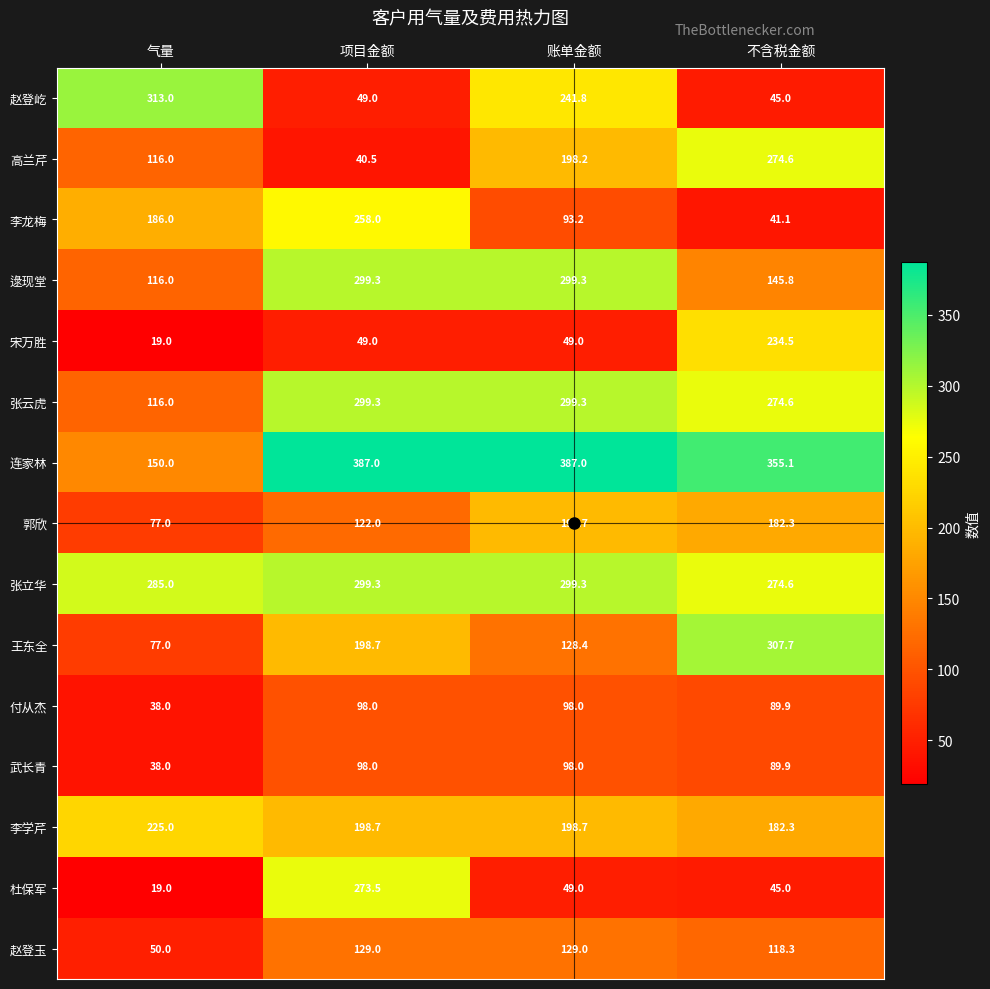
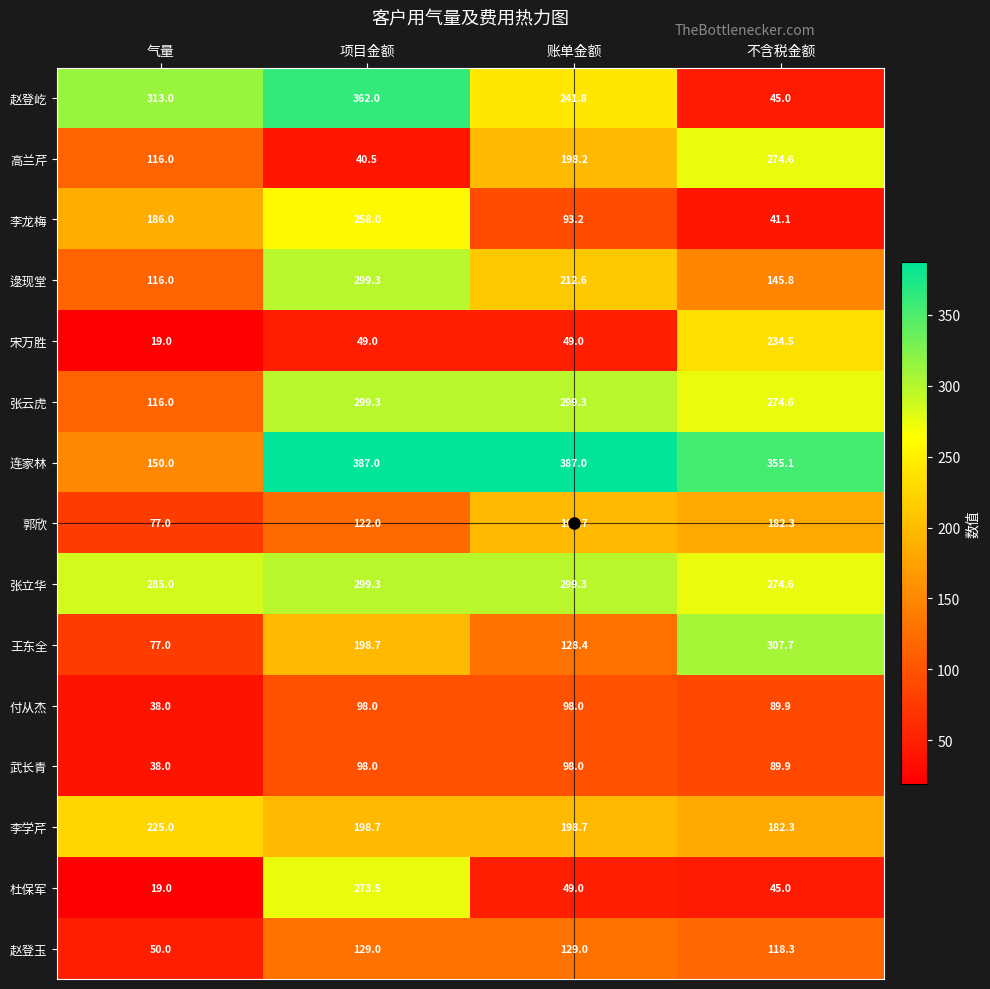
  {
    "赵登屹": {
      "气量": 313.0,
-     "项目金额": 49.0,
+     "项目金额": 362.0,
      "账单金额": 241.8,
      "不含税金额": 45.0
    },
    "高兰芹": {
      "气量": 116.0,
      "项目金额": 40.5,
      "账单金额": 198.2,
      "不含税金额": 274.6
    },
    "李龙梅": {
      "气量": 186.0,
      "项目金额": 258.0,
      "账单金额": 93.2,
      "不含税金额": 41.1
    },
    "逯现堂": {
      "气量": 116.0,
      "项目金额": 299.3,
-     "账单金额": 299.3,
+     "账单金额": 212.6,
      "不含税金额": 145.8
    },
    "宋万胜": {
      "气量": 19.0,
      "项目金额": 49.0,
      "账单金额": 49.0,
      "不含税金额": 234.5
    },
    "张云虎": {
      "气量": 116.0,
      "项目金额": 299.3,
      "账单金额": 299.3,
      "不含税金额": 274.6
    },
    "连家林": {
      "气量": 150.0,
      "项目金额": 387.0,
      "账单金额": 387.0,
      "不含税金额": 355.1
    },
    "郭欣": {
      "气量": 77.0,
      "项目金额": 122.0,
      "不含税金额": 182.3
    },
    "张立华": {
      "气量": 285.0,
      "项目金额": 299.3,
      "账单金额": 299.3,
      "不含税金额": 274.6
    },
    "王东全": {
      "气量": 77.0,
      "项目金额": 198.7,
      "账单金额": 128.4,
      "不含税金额": 307.7
    },
    "付从杰": {
      "气量": 38.0,
      "项目金额": 98.0,
      "账单金额": 98.0,
      "不含税金额": 89.9
    },
    "武长青": {
      "气量": 38.0,
      "项目金额": 98.0,
      "账单金额": 98.0,
      "不含税金额": 89.9
    },
    "李学芹": {
      "气量": 225.0,
      "项目金额": 198.7,
      "账单金额": 198.7,
      "不含税金额": 182.3
    },
    "杜保军": {
      "气量": 19.0,
      "项目金额": 273.5,
      "账单金额": 49.0,
      "不含税金额": 45.0
    },
    "赵登玉": {
      "气量": 50.0,
      "项目金额": 129.0,
      "账单金额": 129.0,
      "不含税金额": 118.3
    }
  }
